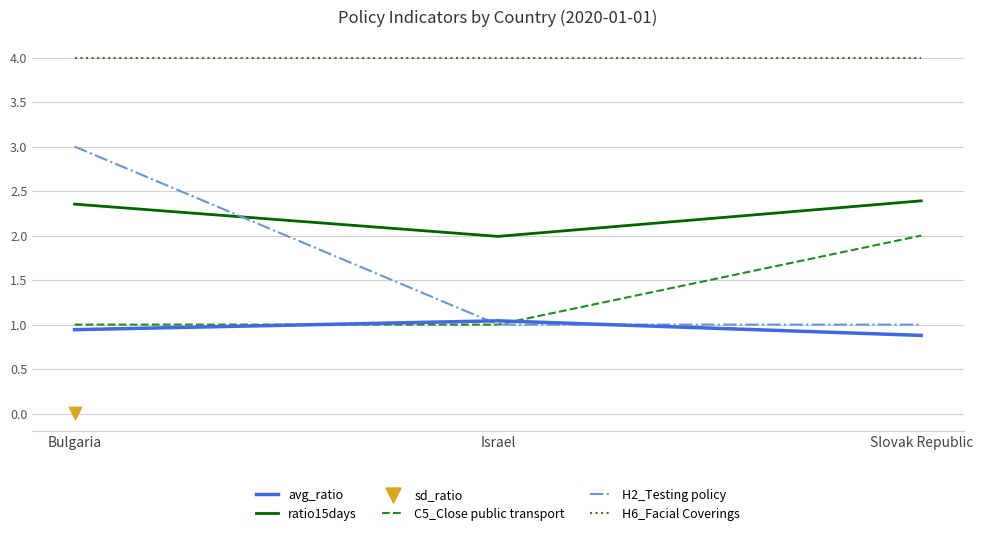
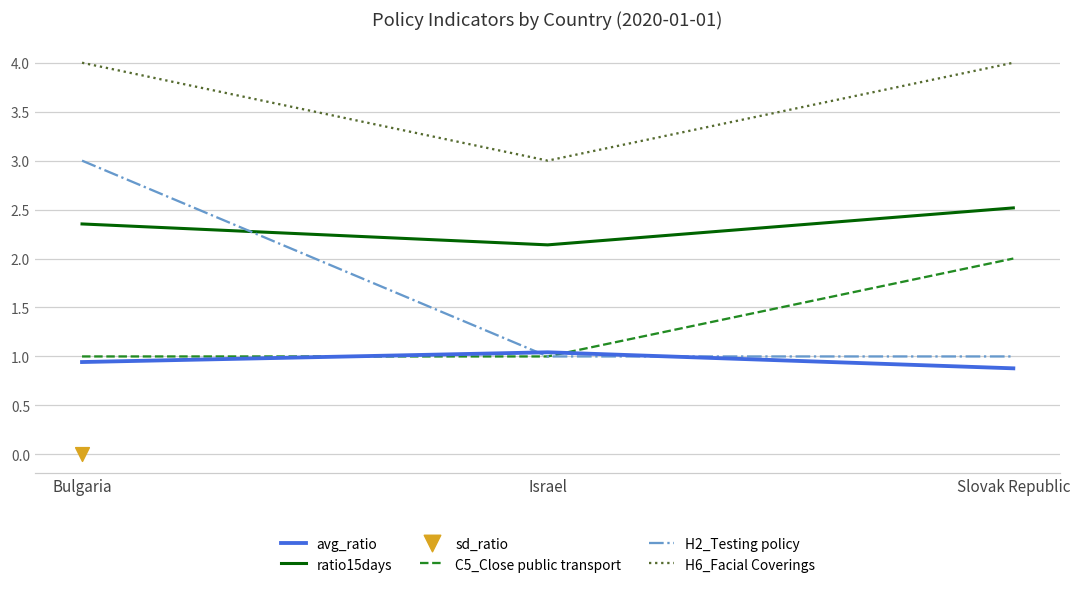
  {
    "avg_ratio": {
      "Bulgaria": 0.9,
      "Israel": 1.0,
      "Slovak Republic": 0.9
    },
    "ratio15days": {
      "Bulgaria": 2.4,
-     "Israel": 2.0,
-     "Slovak Republic": 2.4
+     "Israel": 2.1,
+     "Slovak Republic": 2.5
    },
    "C5_Close public transport": {
      "Bulgaria": 1.0,
      "Slovak Republic": 2.0
    },
    "H2_Testing policy": {
      "Bulgaria": 3.0,
      "Slovak Republic": 1.0
    },
    "H6_Facial Coverings": {
      "Bulgaria": 4,
-     "Israel": 4,
+     "Israel": 3,
      "Slovak Republic": 4
    }
  }
